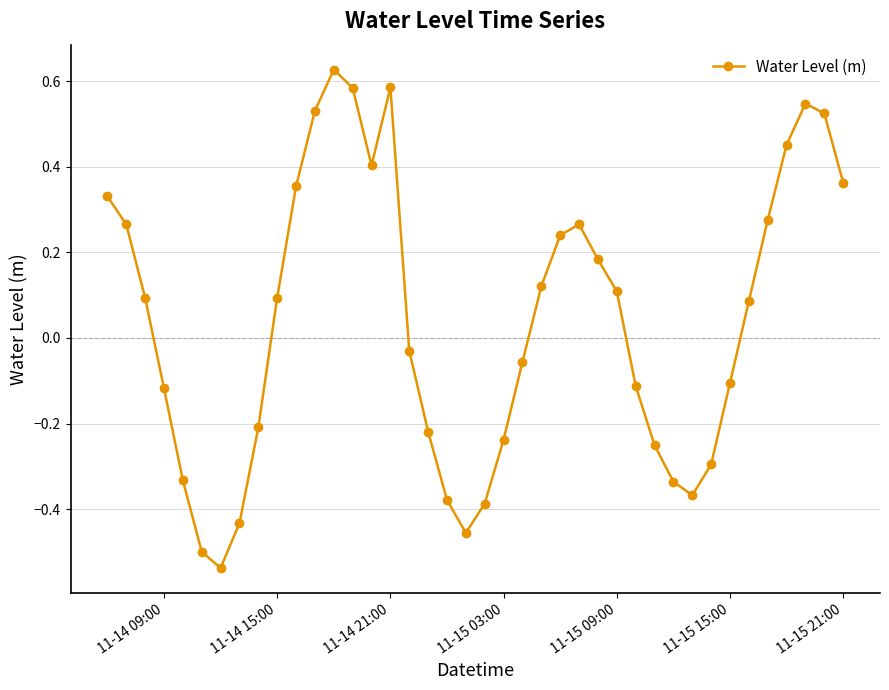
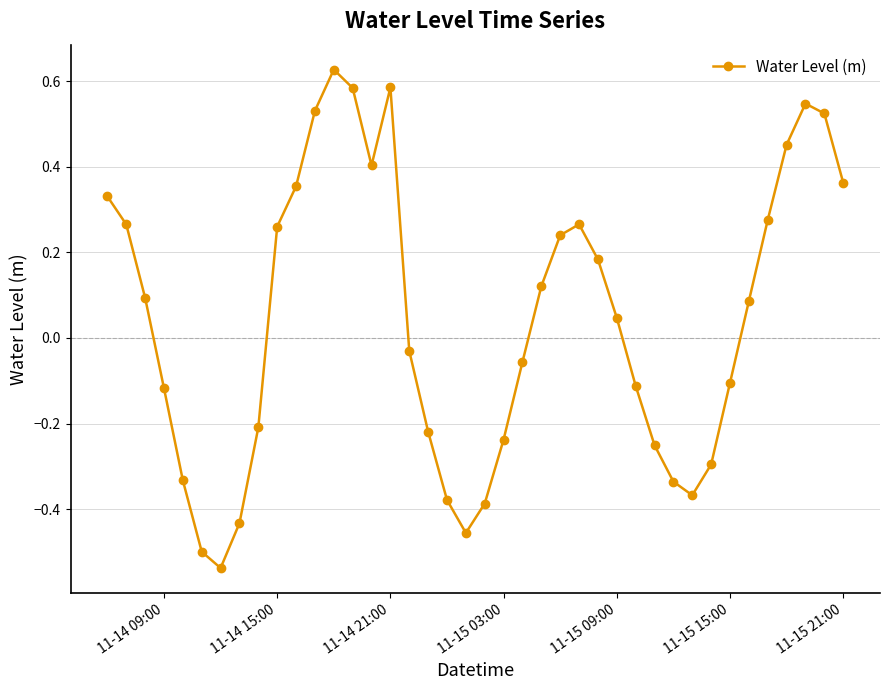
  {
    "11-14 09:00": -0.12,
-   "11-14 15:00": 0.09,
+   "11-14 15:00": 0.26,
    "11-14 21:00": 0.59,
    "11-15 03:00": -0.24,
-   "11-15 09:00": 0.11,
+   "11-15 09:00": 0.05,
    "11-15 15:00": -0.10,
    "11-15 21:00": 0.36
  }
